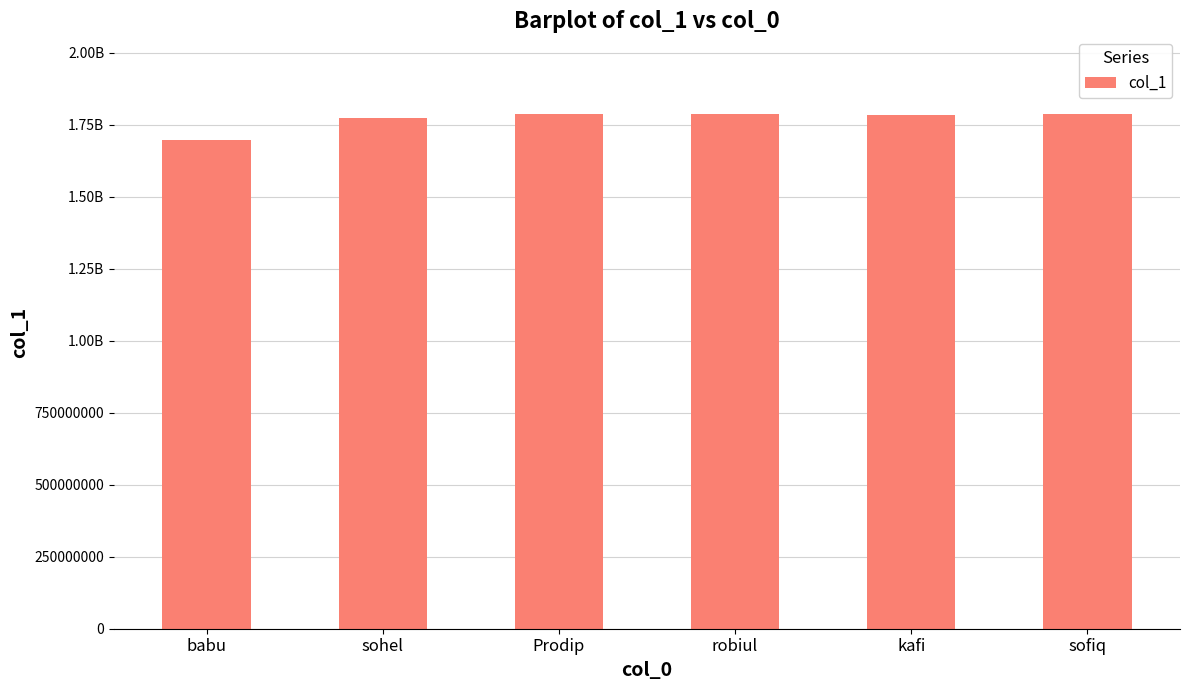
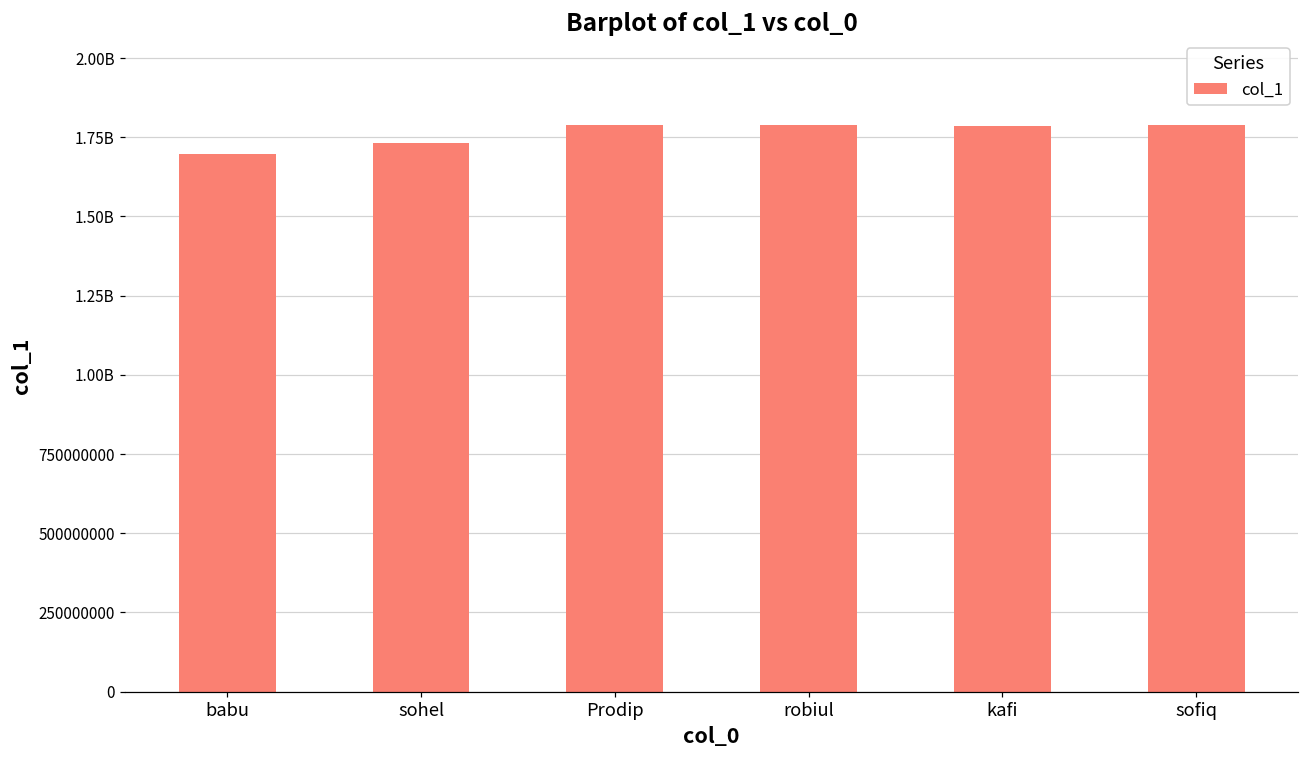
  {
    "babu": 1700000000,
-   "sohel": 1770000000,
+   "sohel": 1730000000,
    "Prodip": 1790000000,
    "robiul": 1790000000,
    "kafi": 1790000000,
    "sofiq": 1790000000
  }
